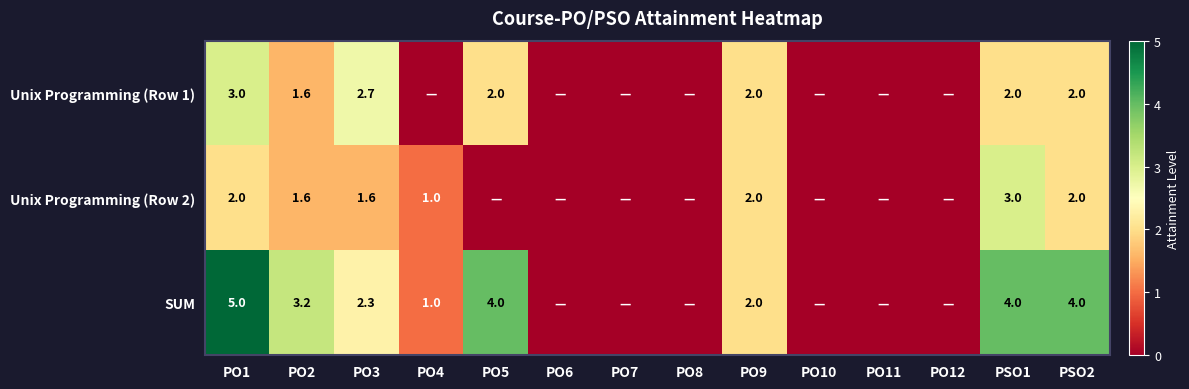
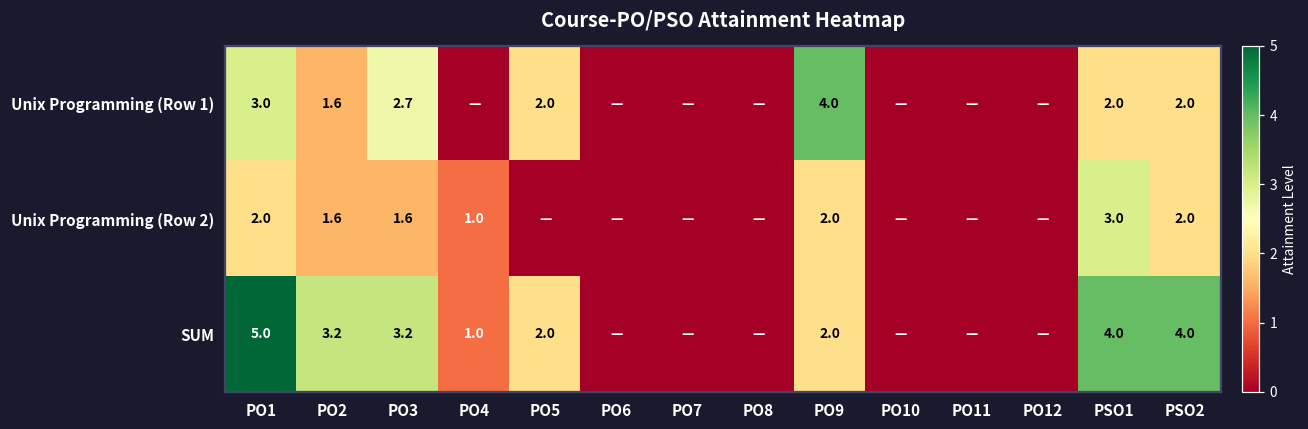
  {
    "Unix Programming (Row 1)": {
      "PO1": 3.0,
      "PO2": 1.6,
      "PO3": 2.7,
      "PO5": 2.0,
-     "PO9": 2.0,
+     "PO9": 4.0,
      "PSO1": 2.0,
      "PSO2": 2.0
    },
    "Unix Programming (Row 2)": {
      "PO1": 2.0,
      "PO2": 1.6,
      "PO3": 1.6,
      "PO4": 1.0,
      "PO9": 2.0,
      "PSO1": 3.0,
      "PSO2": 2.0
    },
    "SUM": {
      "PO1": 5.0,
      "PO2": 3.2,
-     "PO3": 2.3,
+     "PO3": 3.2,
      "PO4": 1.0,
-     "PO5": 4.0,
+     "PO5": 2.0,
      "PO9": 2.0,
      "PSO1": 4.0,
      "PSO2": 4.0
    }
  }
